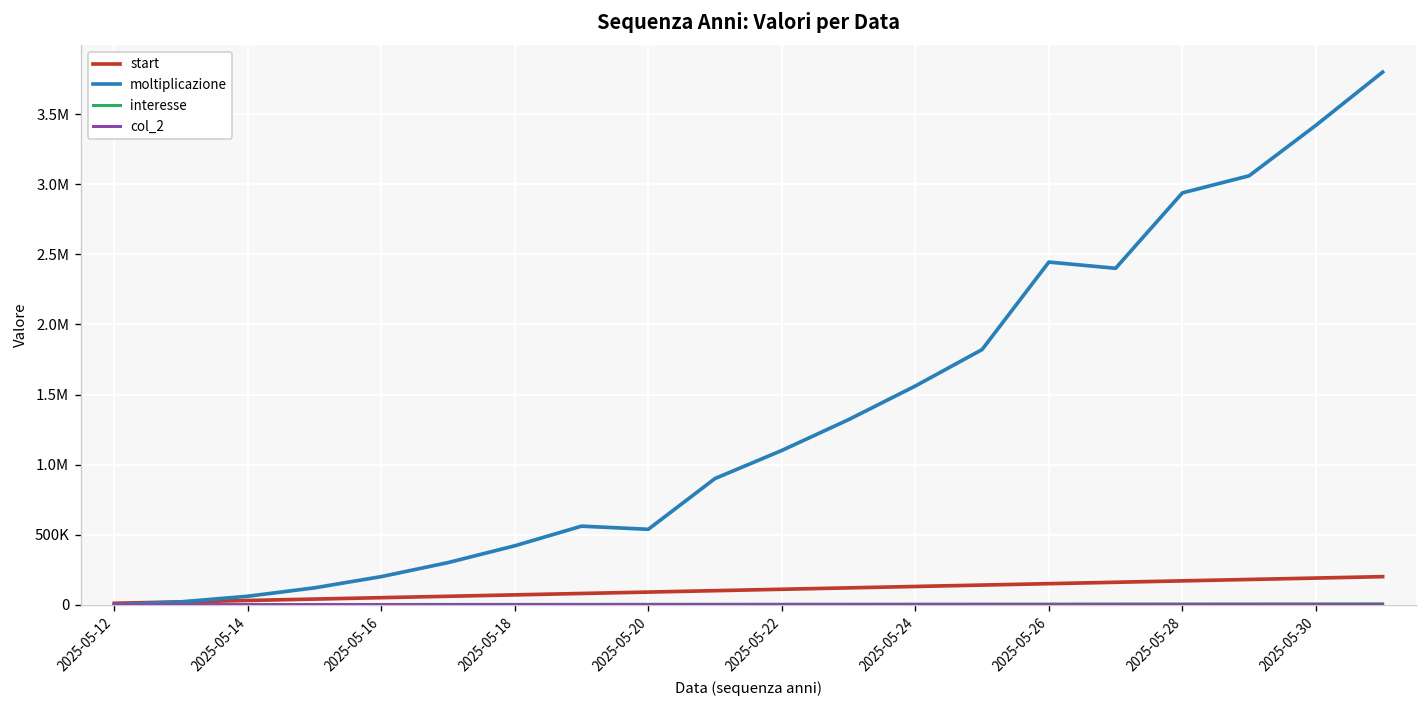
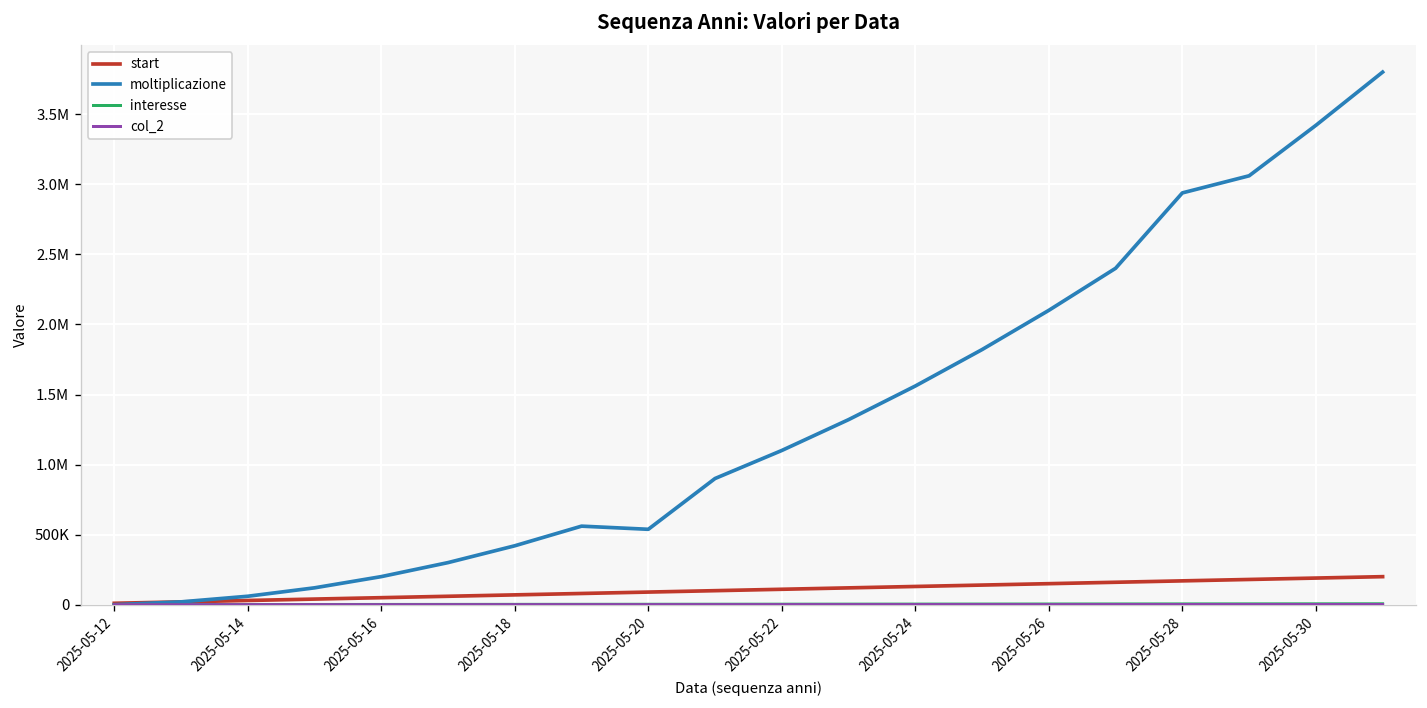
  {
    "start": {
      "2025-05-14": 30000,
      "2025-05-16": 50000,
      "2025-05-18": 70000,
      "2025-05-20": 90000,
      "2025-05-22": 110000,
      "2025-05-24": 130000,
      "2025-05-26": 150000,
      "2025-05-28": 170000,
      "2025-05-30": 190000
    },
    "moltiplicazione": {
      "2025-05-14": 60000,
      "2025-05-16": 200000,
      "2025-05-18": 420000,
      "2025-05-20": 540000,
      "2025-05-22": 1100000,
      "2025-05-24": 1560000,
-     "2025-05-26": 2450000,
+     "2025-05-26": 2100000,
      "2025-05-28": 2940000,
      "2025-05-30": 3420000
    }
  }
